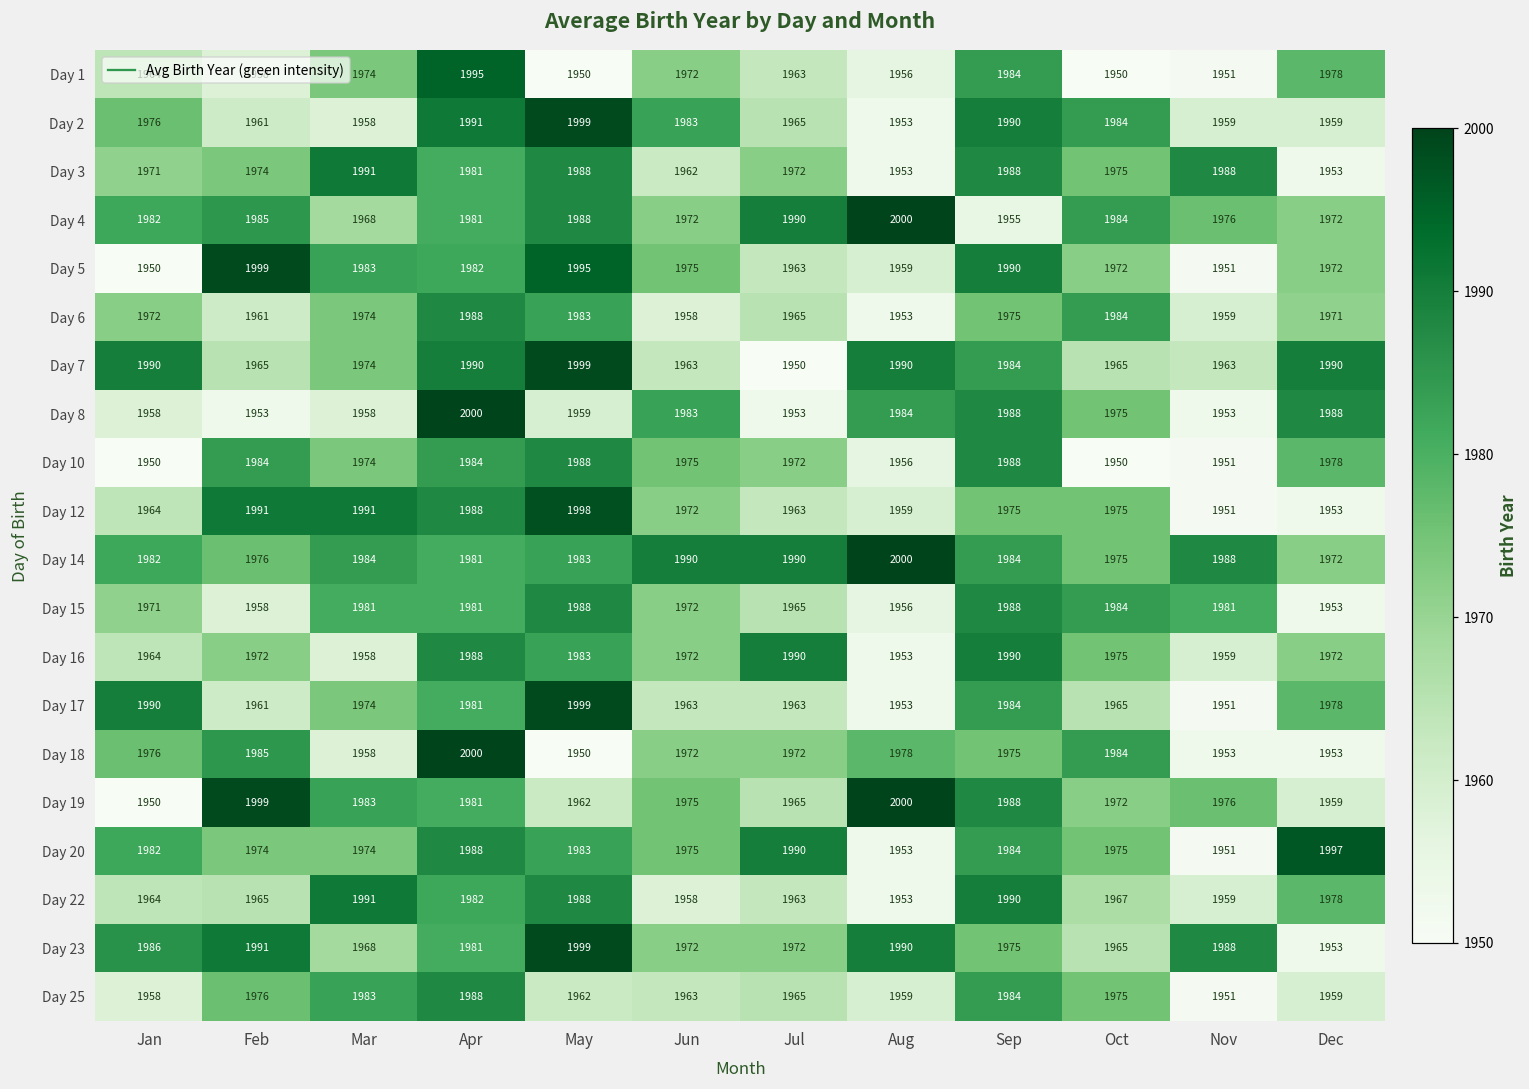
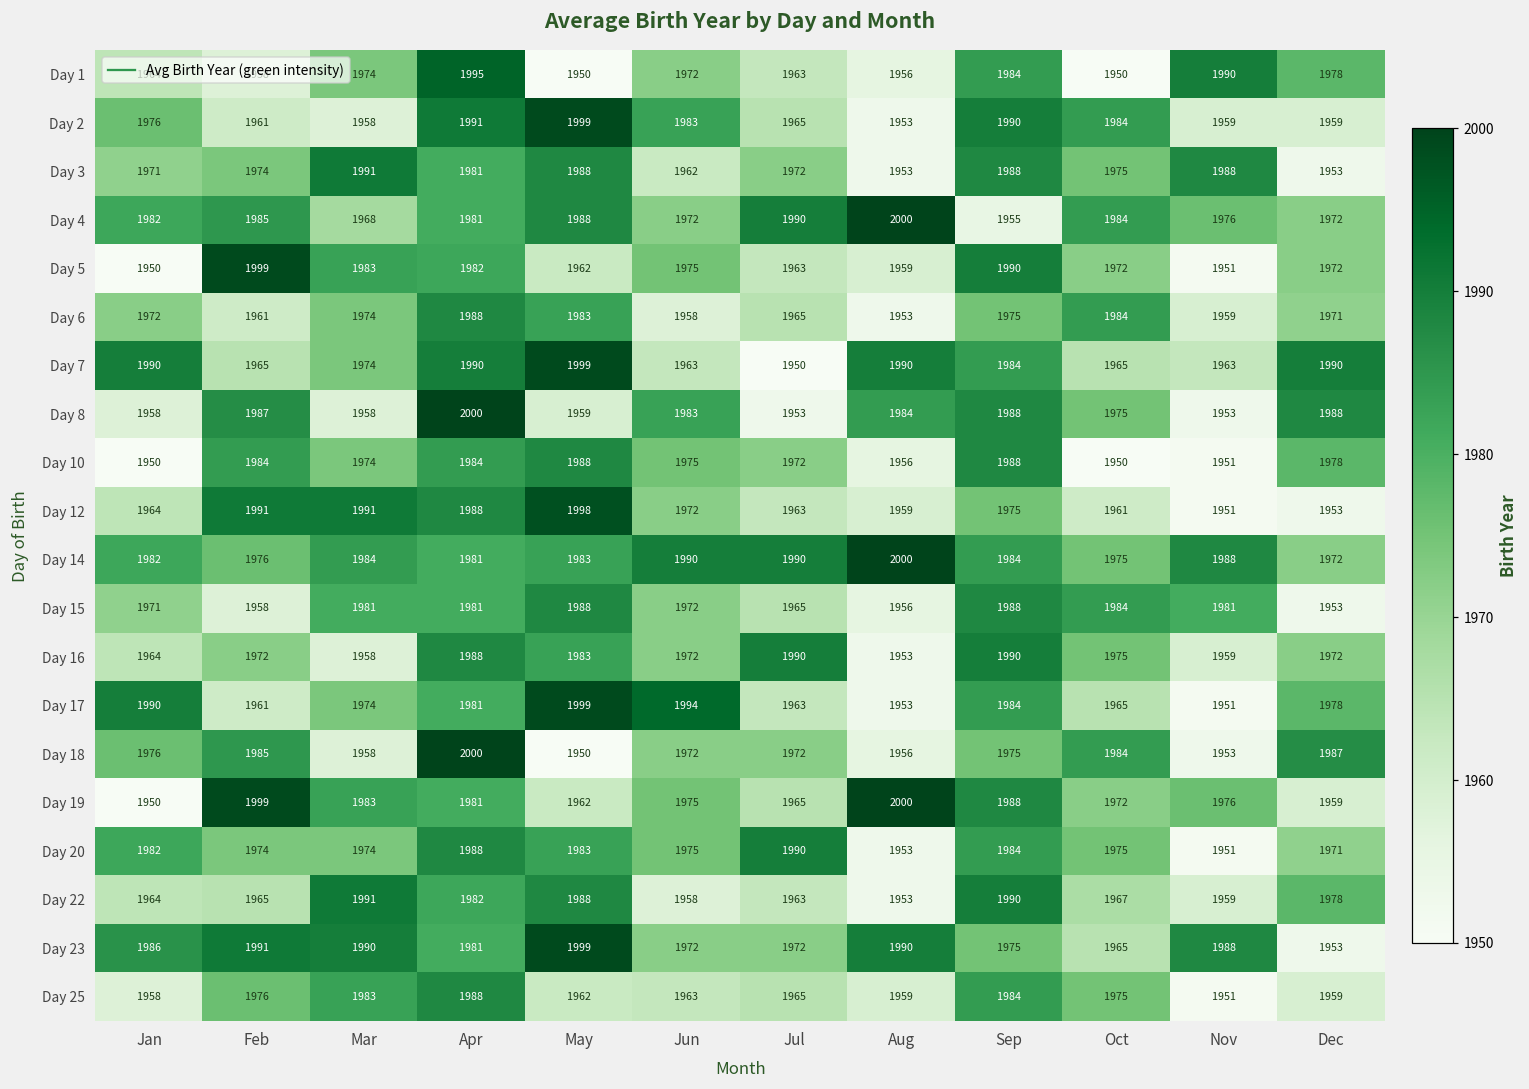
  {
    "Day 1": {
      "Mar": 1974,
      "Apr": 1995,
      "May": 1950,
      "Jun": 1972,
      "Jul": 1963,
      "Aug": 1956,
      "Sep": 1984,
      "Oct": 1950,
-     "Nov": 1951,
+     "Nov": 1990,
      "Dec": 1978
    },
    "Day 5": {
      "Jan": 1950,
      "Feb": 1999,
      "Mar": 1983,
      "Apr": 1982,
-     "May": 1995,
+     "May": 1962,
      "Jun": 1975,
      "Jul": 1963,
      "Aug": 1959,
      "Sep": 1990,
      "Oct": 1972,
      "Nov": 1951,
      "Dec": 1972
    },
    "Day 8": {
      "Jan": 1958,
-     "Feb": 1953,
+     "Feb": 1987,
      "Mar": 1958,
      "Apr": 2000,
      "May": 1959,
      "Jun": 1983,
      "Jul": 1953,
      "Aug": 1984,
      "Sep": 1988,
      "Oct": 1975,
      "Nov": 1953,
      "Dec": 1988
    },
    "Day 12": {
      "Jan": 1964,
      "Feb": 1991,
      "Mar": 1991,
      "Apr": 1988,
      "May": 1998,
      "Jun": 1972,
      "Jul": 1963,
      "Aug": 1959,
      "Sep": 1975,
-     "Oct": 1975,
+     "Oct": 1961,
      "Nov": 1951,
      "Dec": 1953
    },
    "Day 17": {
      "Jan": 1990,
      "Feb": 1961,
      "Mar": 1974,
      "Apr": 1981,
      "May": 1999,
-     "Jun": 1963,
+     "Jun": 1994,
      "Jul": 1963,
      "Aug": 1953,
      "Sep": 1984,
      "Oct": 1965,
      "Nov": 1951,
      "Dec": 1978
    },
    "Day 18": {
      "Jan": 1976,
      "Feb": 1985,
      "Mar": 1958,
      "Apr": 2000,
      "May": 1950,
      "Jun": 1972,
      "Jul": 1972,
-     "Aug": 1978,
+     "Aug": 1956,
      "Sep": 1975,
      "Oct": 1984,
      "Nov": 1953,
-     "Dec": 1953
+     "Dec": 1987
    },
    "Day 20": {
      "Jan": 1982,
      "Feb": 1974,
      "Mar": 1974,
      "Apr": 1988,
      "May": 1983,
      "Jun": 1975,
      "Jul": 1990,
      "Aug": 1953,
      "Sep": 1984,
      "Oct": 1975,
      "Nov": 1951,
-     "Dec": 1997
+     "Dec": 1971
    },
    "Day 23": {
      "Jan": 1986,
      "Feb": 1991,
-     "Mar": 1968,
+     "Mar": 1990,
      "Apr": 1981,
      "May": 1999,
      "Jun": 1972,
      "Jul": 1972,
      "Aug": 1990,
      "Sep": 1975,
      "Oct": 1965,
      "Nov": 1988,
      "Dec": 1953
    }
  }
